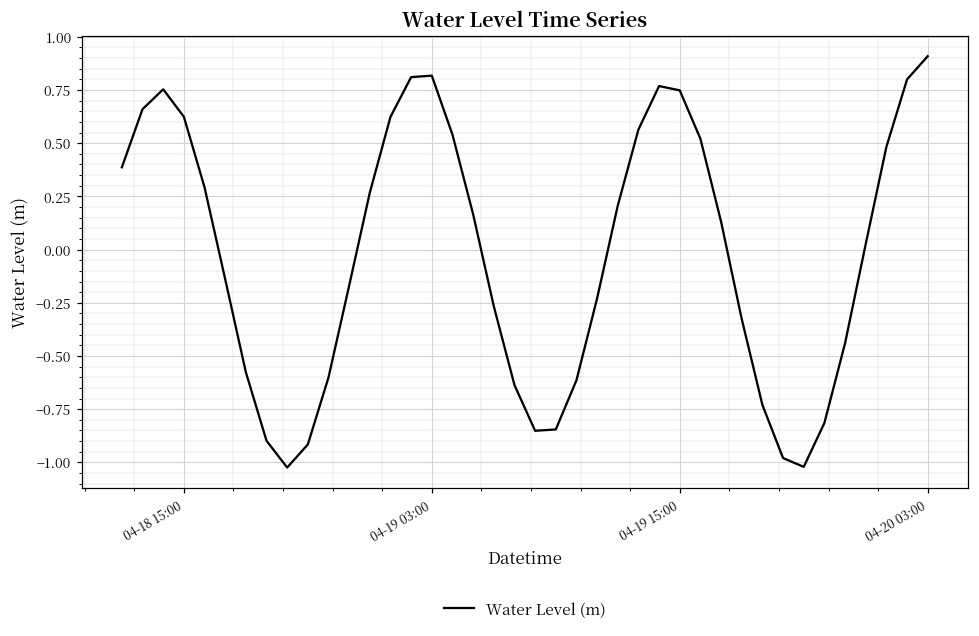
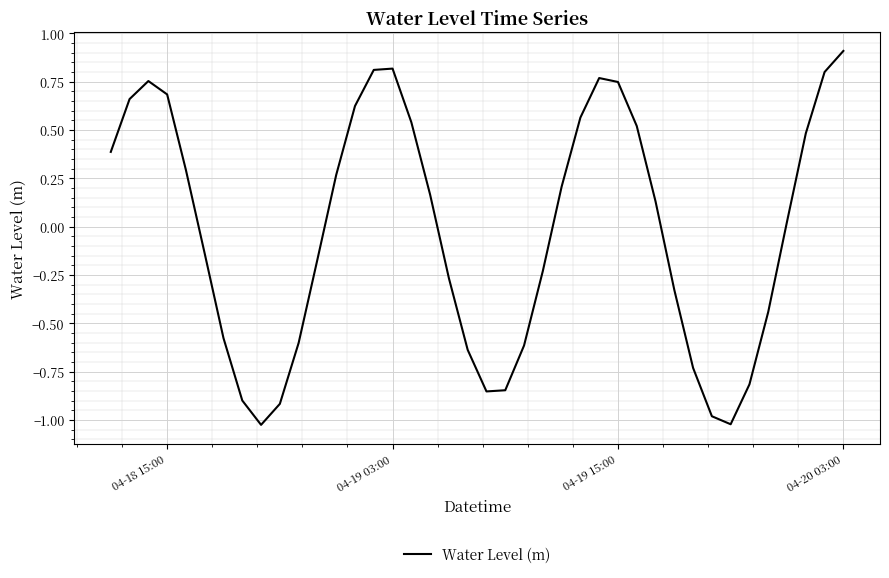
  {
-   "04-18 15:00": 0.62,
+   "04-18 15:00": 0.68,
    "04-19 03:00": 0.82,
    "04-19 15:00": 0.75,
    "04-20 03:00": 0.91
  }
